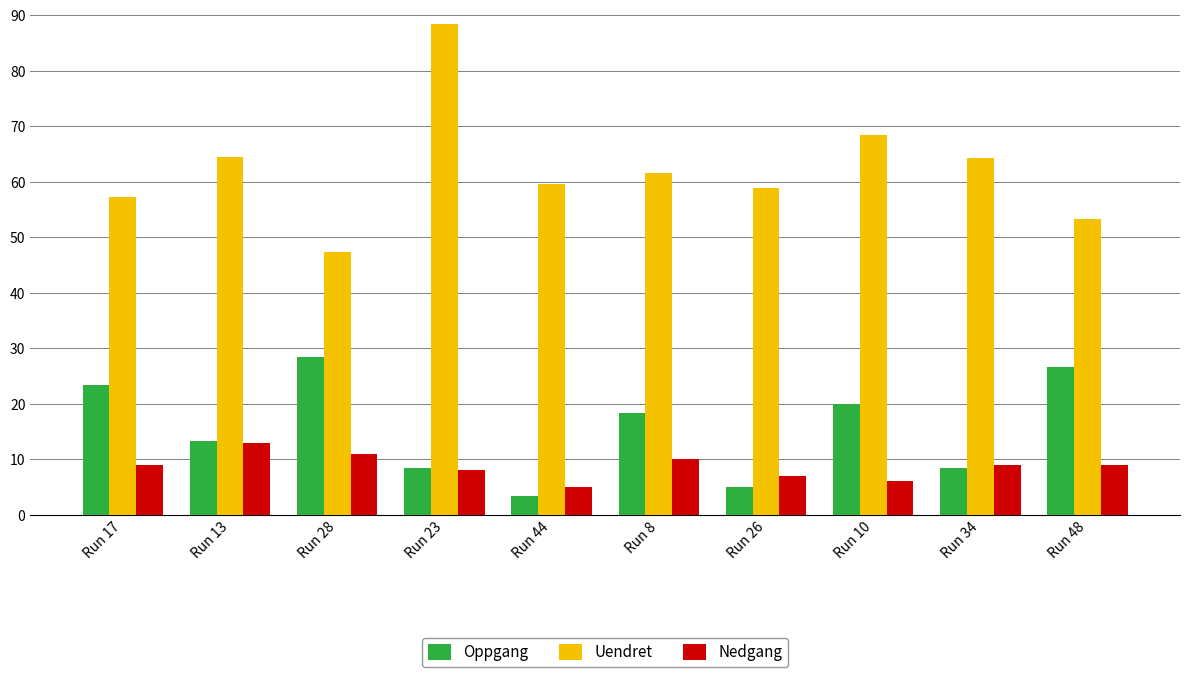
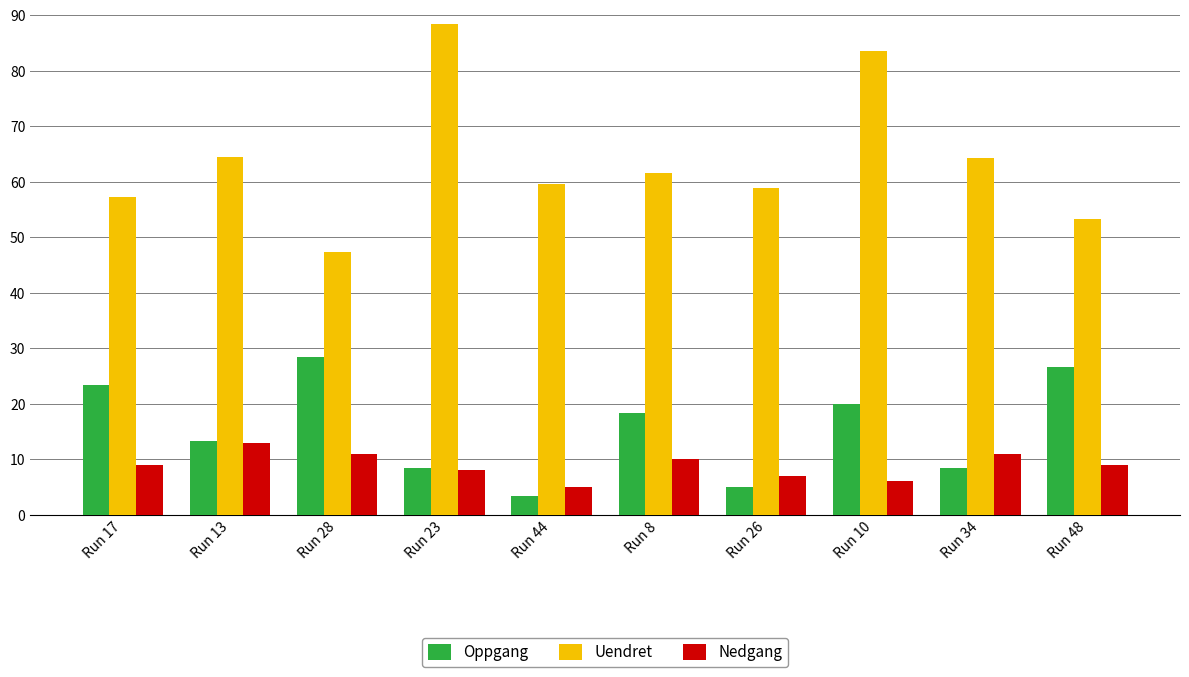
  {
    "Oppgang": {
      "Run 17": 23,
      "Run 13": 13,
      "Run 28": 28,
      "Run 23": 8,
      "Run 44": 3,
      "Run 8": 18,
      "Run 26": 5,
      "Run 10": 20,
      "Run 34": 8,
      "Run 48": 27
    },
    "Uendret": {
      "Run 17": 57,
      "Run 13": 64,
      "Run 28": 47,
      "Run 23": 88,
      "Run 44": 60,
      "Run 8": 62,
      "Run 26": 59,
-     "Run 10": 68,
+     "Run 10": 83,
      "Run 34": 64,
      "Run 48": 53
    },
    "Nedgang": {
      "Run 17": 9,
      "Run 13": 13,
      "Run 28": 11,
      "Run 23": 8,
      "Run 44": 5,
      "Run 8": 10,
      "Run 26": 7,
      "Run 10": 6,
-     "Run 34": 9,
+     "Run 34": 11,
      "Run 48": 9
    }
  }
